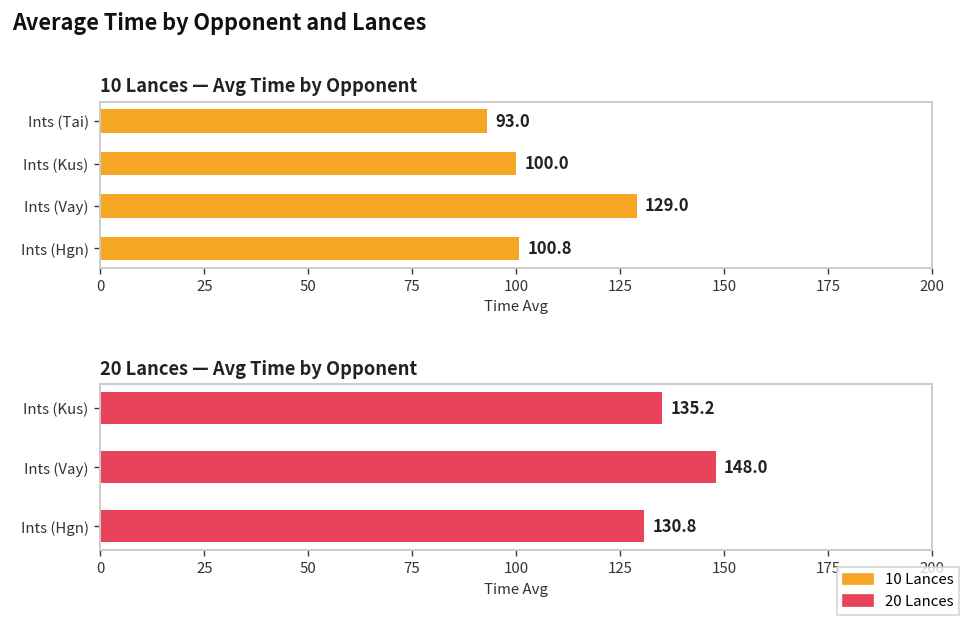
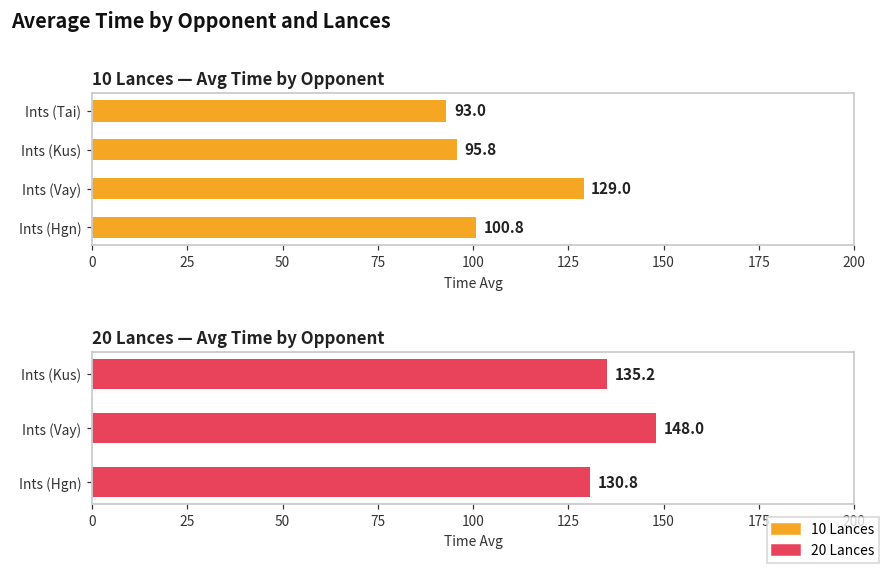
  {
    "10 Lances — Avg Time by Opponent": {
      "Ints (Tai)": 93.0,
-     "Ints (Kus)": 100.0,
+     "Ints (Kus)": 95.8,
      "Ints (Vay)": 129.0,
      "Ints (Hgn)": 100.8
    },
    "20 Lances — Avg Time by Opponent": {
      "Ints (Kus)": 135.2,
      "Ints (Vay)": 148.0,
      "Ints (Hgn)": 130.8
    }
  }
